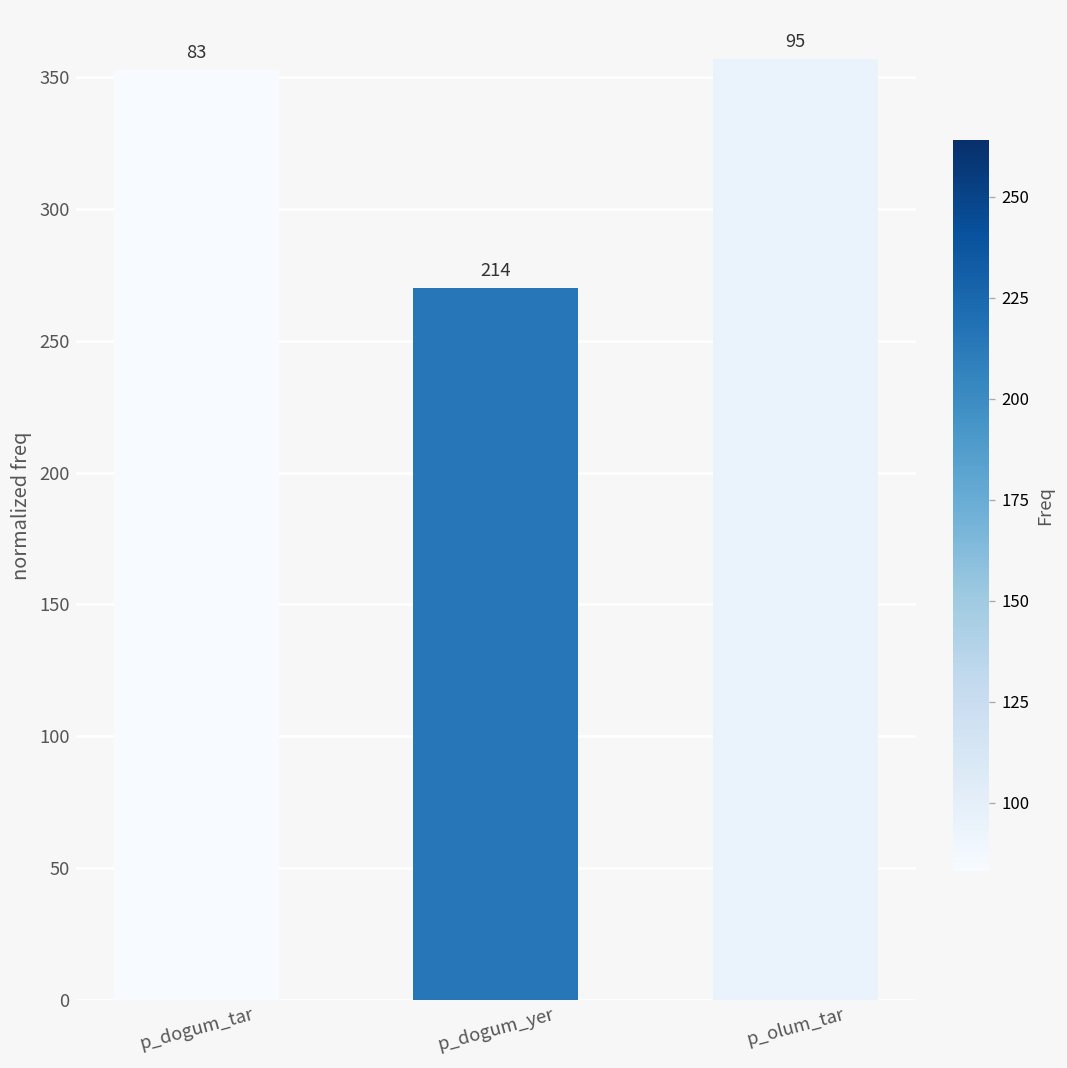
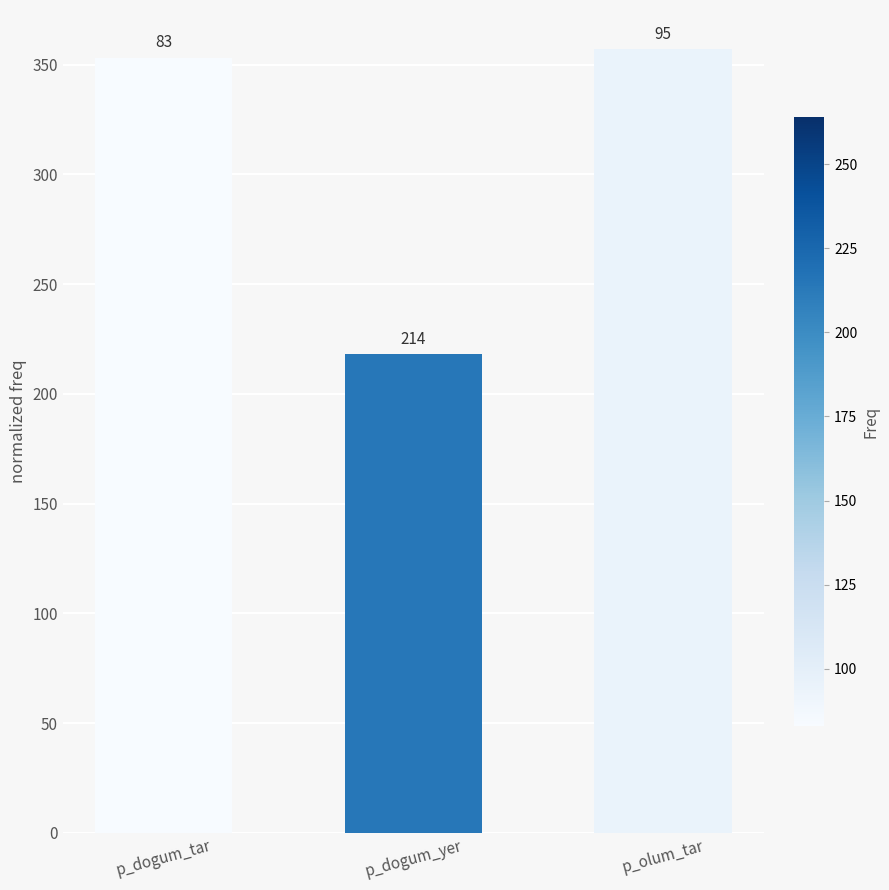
  {
-   "p_dogum_yer": 270
+   "p_dogum_yer": 218
  }
